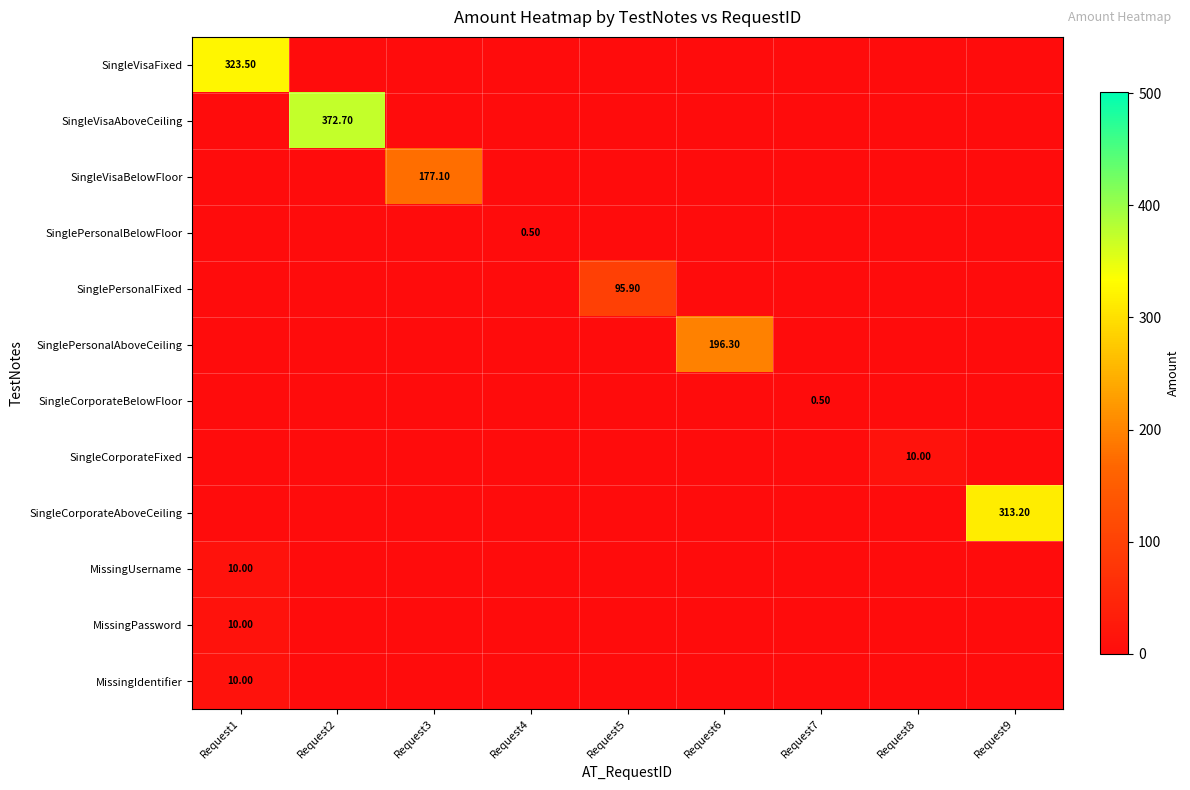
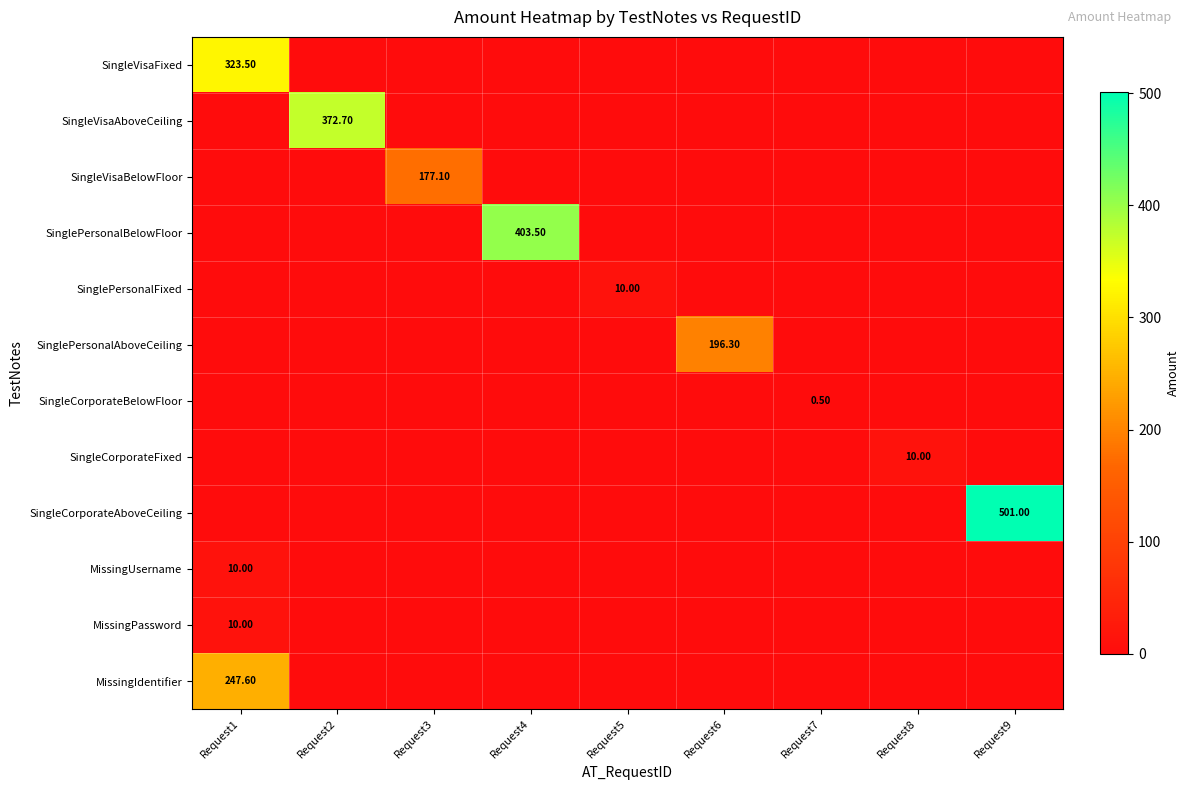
  {
    "SingleVisaFixed": {
      "Request1": 323.50
    },
    "SingleVisaAboveCeiling": {
      "Request2": 372.70
    },
    "SingleVisaBelowFloor": {
      "Request3": 177.10
    },
    "SinglePersonalBelowFloor": {
-     "Request4": 0.50
+     "Request4": 403.50
    },
    "SinglePersonalFixed": {
-     "Request5": 95.90
+     "Request5": 10.00
    },
    "SinglePersonalAboveCeiling": {
      "Request6": 196.30
    },
    "SingleCorporateBelowFloor": {
      "Request7": 0.50
    },
    "SingleCorporateFixed": {
      "Request8": 10.00
    },
    "SingleCorporateAboveCeiling": {
-     "Request9": 313.20
+     "Request9": 501.00
    },
    "MissingUsername": {
      "Request1": 10.00
    },
    "MissingPassword": {
      "Request1": 10.00
    },
    "MissingIdentifier": {
-     "Request1": 10.00
+     "Request1": 247.60
    }
  }
